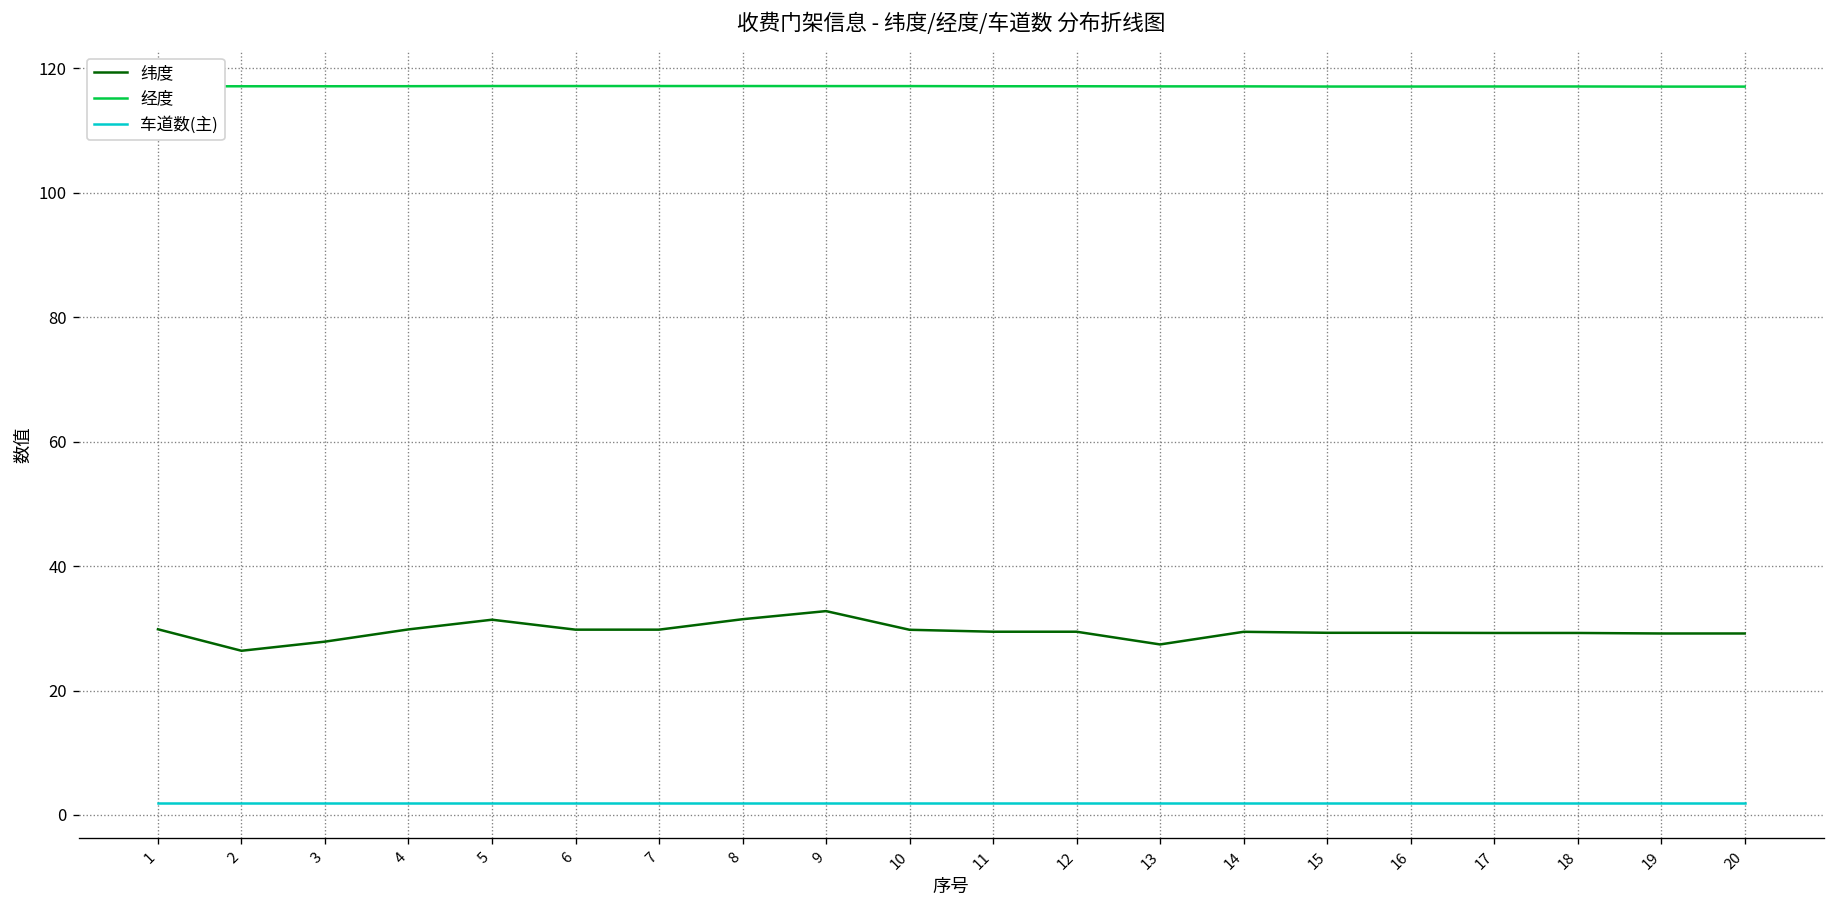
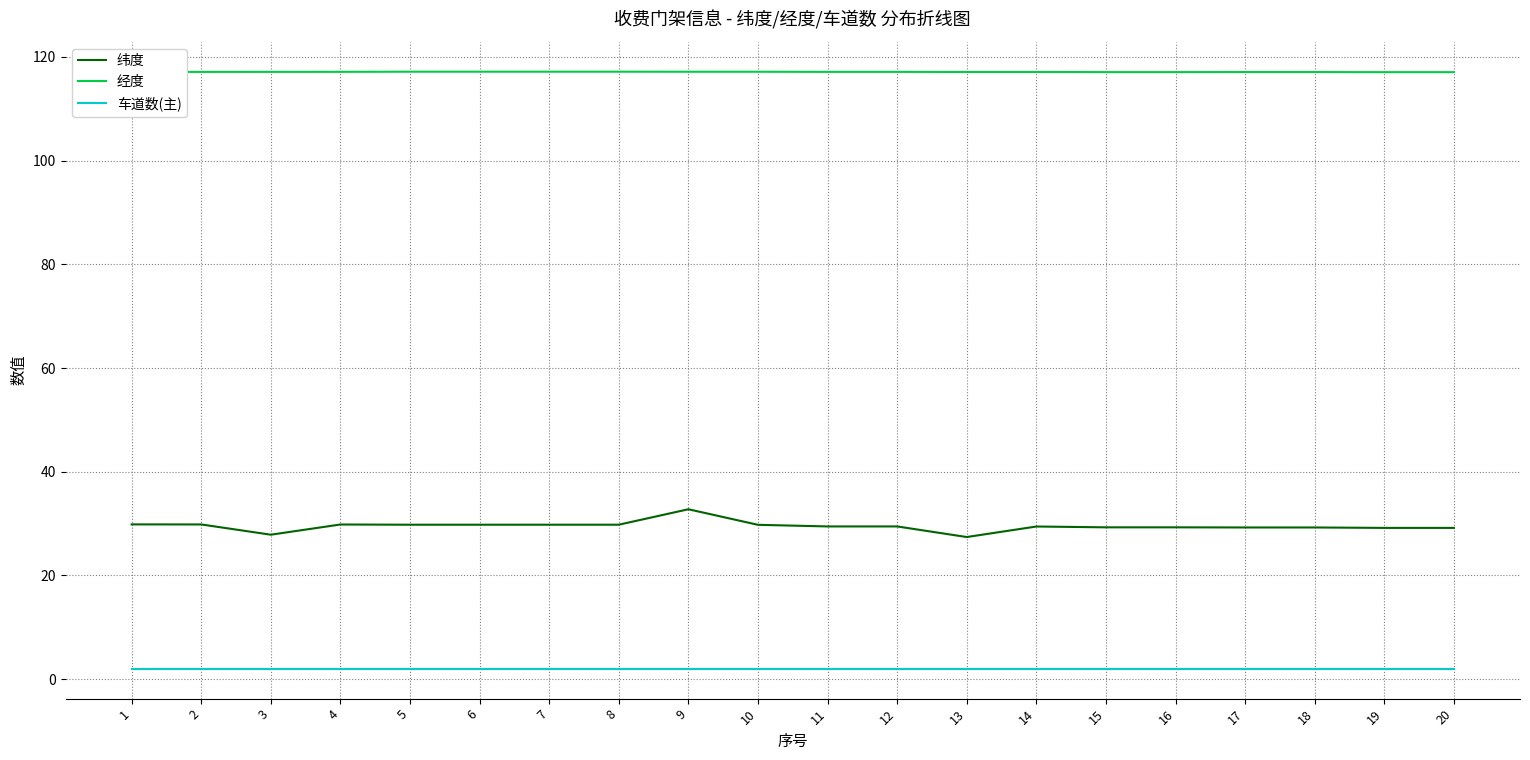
  {
    "纬度": {
      "1": 30,
-     "2": 26,
+     "2": 30,
      "3": 28,
      "4": 30,
-     "5": 31,
+     "5": 30,
      "6": 30,
      "7": 30,
-     "8": 31,
+     "8": 30,
      "9": 33,
      "10": 30,
      "11": 29,
      "12": 29,
      "13": 27,
      "14": 29,
      "15": 29,
      "16": 29,
      "17": 29,
      "18": 29,
      "19": 29,
      "20": 29
    },
    "经度": {
      "2": 117,
      "3": 117,
      "4": 117,
      "5": 117,
      "6": 117,
      "7": 117,
      "8": 117,
      "9": 117,
      "10": 117,
      "11": 117,
      "12": 117,
      "13": 117,
      "14": 117,
      "15": 117,
      "16": 117,
      "17": 117,
      "18": 117,
      "19": 117,
      "20": 117
    },
    "车道数(主)": {
      "1": 2,
      "2": 2,
      "3": 2,
      "4": 2,
      "5": 2,
      "6": 2,
      "7": 2,
      "8": 2,
      "9": 2,
      "10": 2,
      "11": 2,
      "12": 2,
      "13": 2,
      "14": 2,
      "15": 2,
      "16": 2,
      "17": 2,
      "18": 2,
      "19": 2,
      "20": 2
    }
  }
